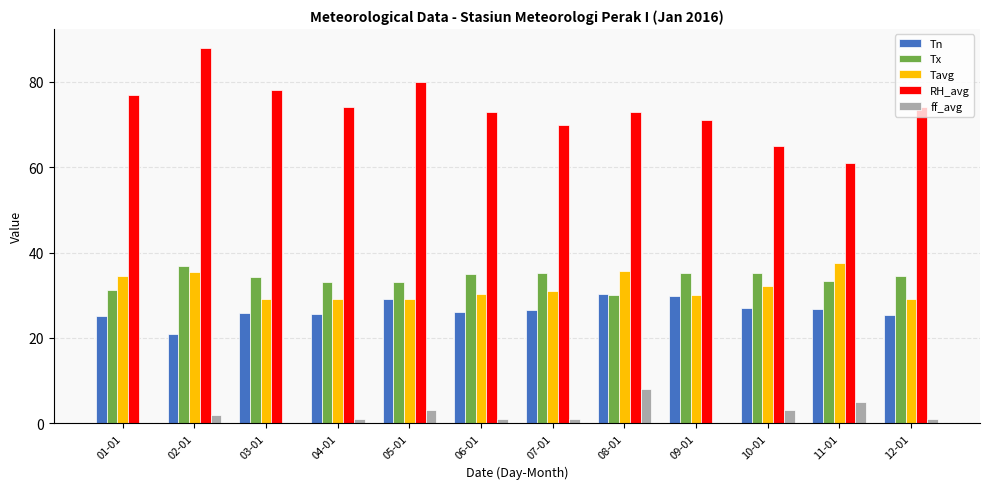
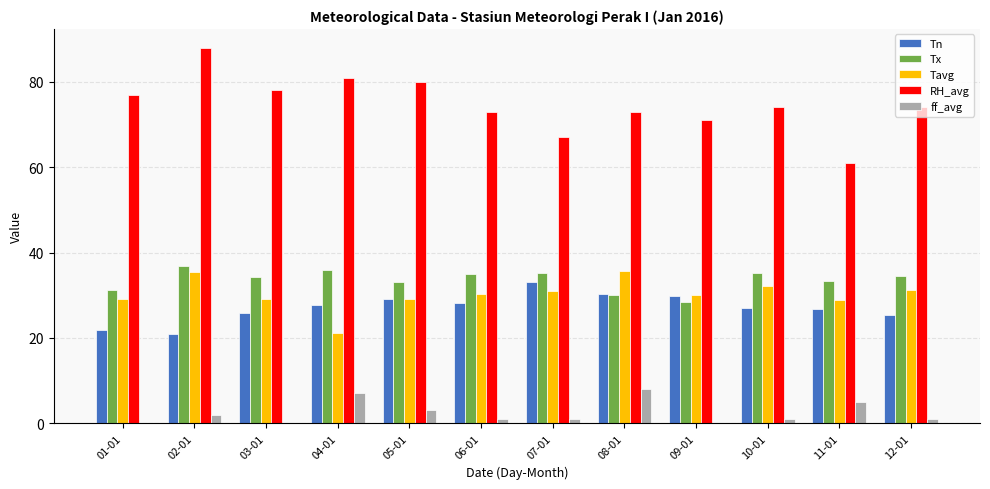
  {
    "Tn": {
-     "01-01": 25,
+     "01-01": 22,
      "02-01": 21,
      "03-01": 26,
-     "04-01": 26,
+     "04-01": 28,
      "05-01": 29,
-     "06-01": 26,
-     "07-01": 27,
+     "06-01": 28,
+     "07-01": 33,
      "08-01": 30,
      "09-01": 30,
      "10-01": 27,
      "11-01": 27,
      "12-01": 25
    },
    "Tx": {
      "01-01": 31,
      "02-01": 37,
      "03-01": 34,
-     "04-01": 33,
+     "04-01": 36,
      "05-01": 33,
      "06-01": 35,
      "07-01": 35,
      "08-01": 30,
-     "09-01": 35,
+     "09-01": 28,
      "10-01": 35,
      "11-01": 33,
      "12-01": 35
    },
    "Tavg": {
-     "01-01": 34,
+     "01-01": 29,
      "02-01": 36,
      "03-01": 29,
-     "04-01": 29,
+     "04-01": 21,
      "05-01": 29,
      "06-01": 30,
      "07-01": 31,
      "08-01": 36,
      "09-01": 30,
      "10-01": 32,
-     "11-01": 38,
-     "12-01": 29
+     "11-01": 29,
+     "12-01": 31
    },
    "RH_avg": {
      "01-01": 77,
      "02-01": 88,
      "03-01": 78,
-     "04-01": 74,
+     "04-01": 81,
      "05-01": 80,
      "06-01": 73,
-     "07-01": 70,
+     "07-01": 67,
      "08-01": 73,
      "09-01": 71,
-     "10-01": 65,
+     "10-01": 74,
      "11-01": 61
    },
    "ff_avg": {
      "01-01": 0,
      "02-01": 2,
      "03-01": 0,
-     "04-01": 1,
+     "04-01": 7,
      "05-01": 3,
      "06-01": 1,
      "07-01": 1,
      "08-01": 8,
      "09-01": 0,
-     "10-01": 3,
+     "10-01": 1,
      "11-01": 5,
      "12-01": 1
    }
  }
